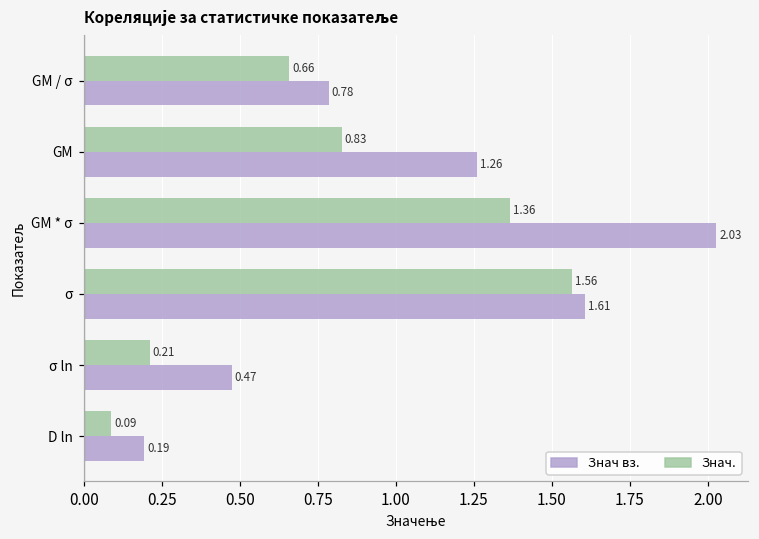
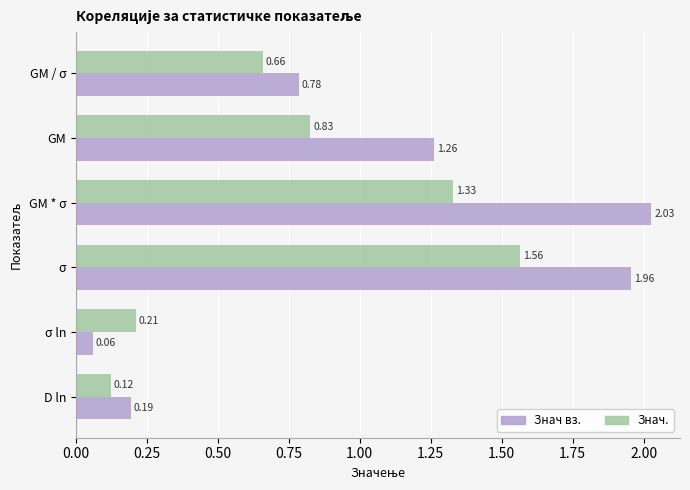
  {
    "Знач вз.": {
      "GM / σ": 0.78,
      "GM": 1.26,
      "GM * σ": 2.03,
-     "σ": 1.61,
-     "σ ln": 0.47,
+     "σ": 1.96,
+     "σ ln": 0.06,
      "D ln": 0.19
    },
    "Знач.": {
      "GM / σ": 0.66,
      "GM": 0.83,
-     "GM * σ": 1.36,
+     "GM * σ": 1.33,
      "σ": 1.56,
      "σ ln": 0.21,
-     "D ln": 0.09
+     "D ln": 0.12
    }
  }
